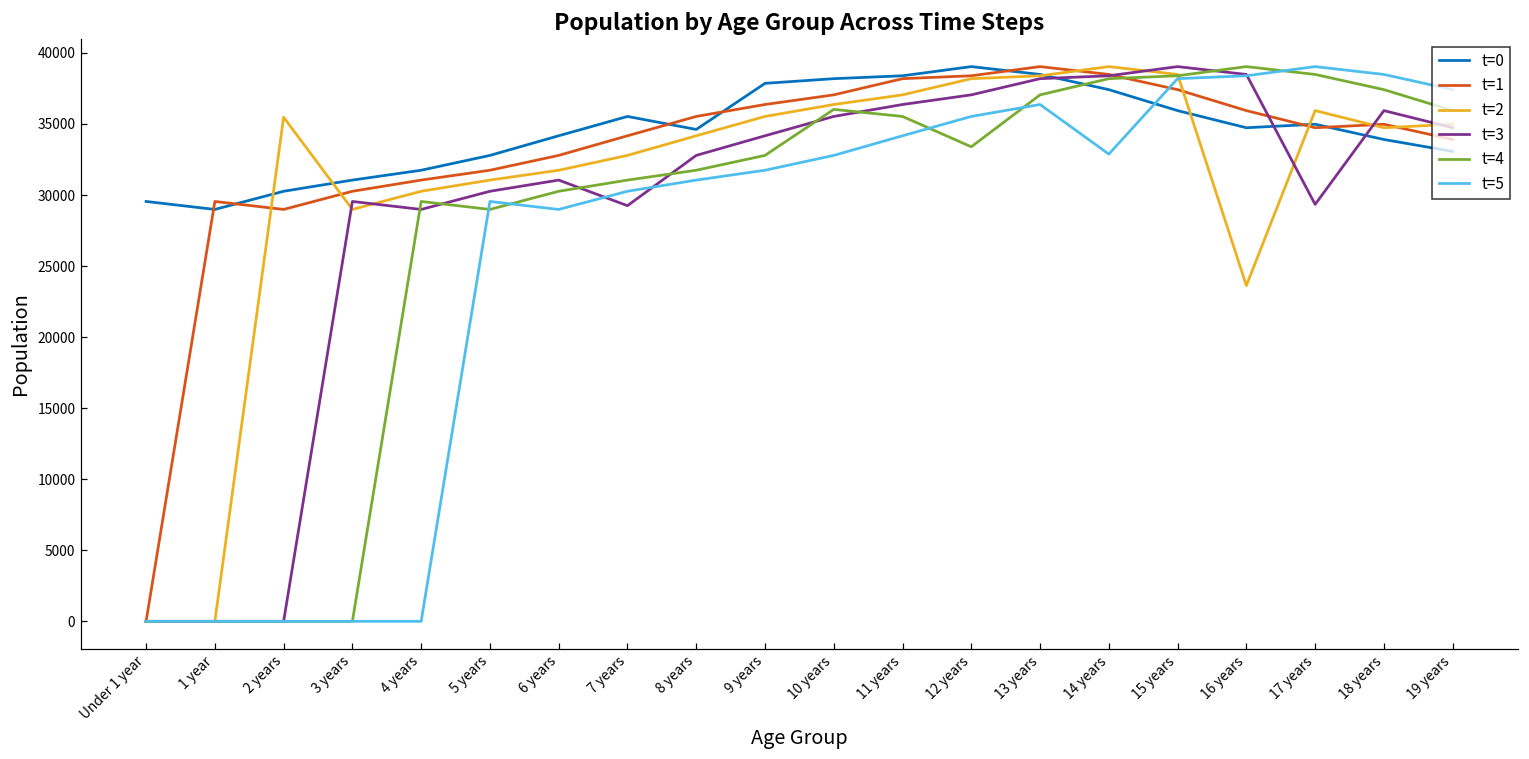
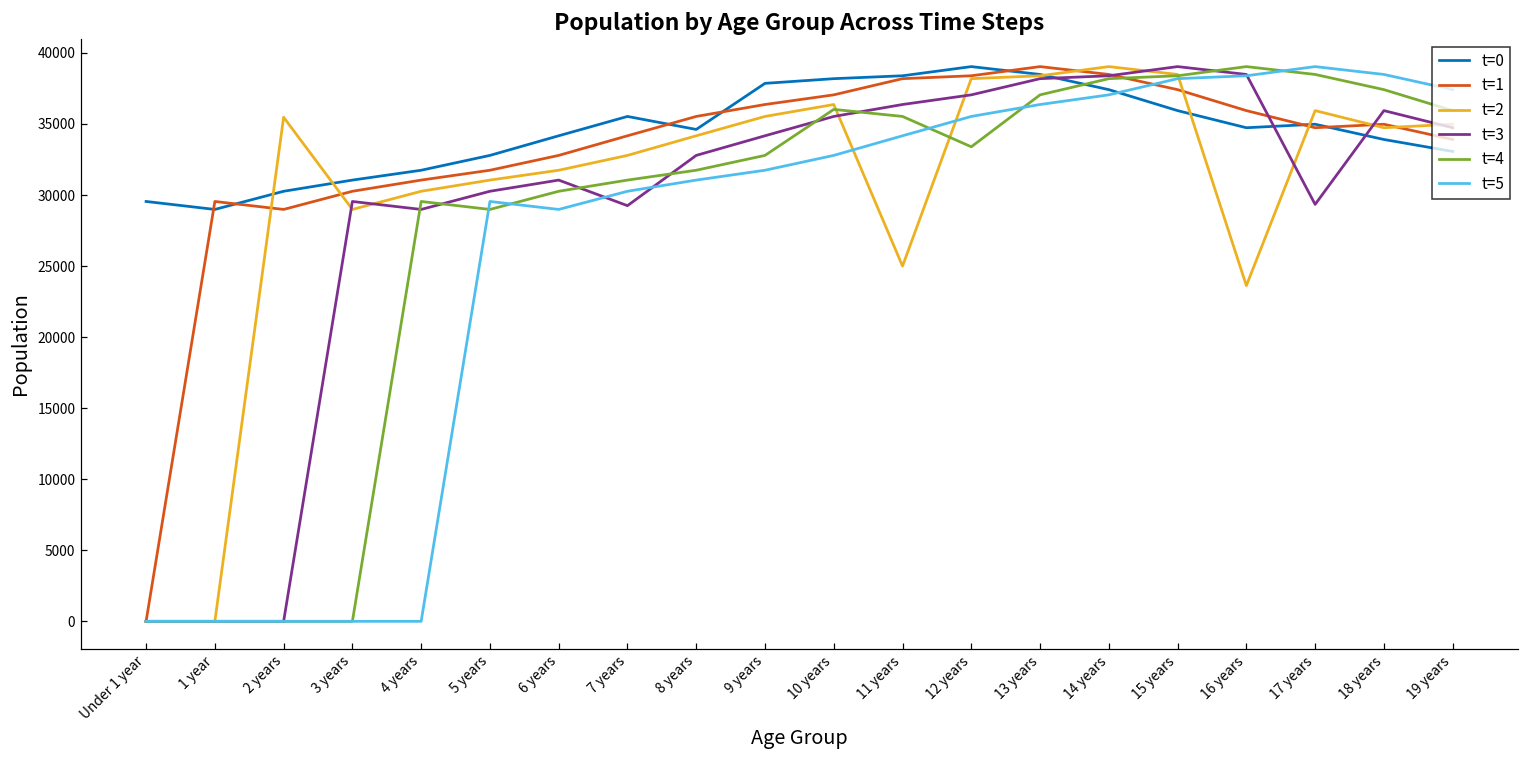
  {
    "t=0": {
      "Under 1 year": 29500,
      "1 year": 29000,
      "2 years": 30300,
      "3 years": 31100,
      "4 years": 31700,
      "5 years": 32800,
      "6 years": 34200,
      "7 years": 35500,
      "8 years": 34600,
      "9 years": 37900,
      "10 years": 38200,
      "11 years": 38400,
      "12 years": 39000,
      "14 years": 37400,
      "15 years": 35900,
      "16 years": 34700,
      "17 years": 35000,
      "18 years": 33900
    },
    "t=1": {
      "1 year": 29500,
      "2 years": 29000,
      "3 years": 30300,
      "4 years": 31100,
      "5 years": 31700,
      "6 years": 32800,
      "7 years": 34200,
      "8 years": 35500,
      "9 years": 36400,
      "10 years": 37000,
      "11 years": 38200,
      "12 years": 38400,
      "13 years": 39000,
      "15 years": 37400,
      "16 years": 35900,
      "17 years": 34700,
      "18 years": 35000
    },
    "t=2": {
      "2 years": 35500,
      "3 years": 29000,
      "4 years": 30300,
      "5 years": 31100,
      "6 years": 31700,
      "7 years": 32800,
      "8 years": 34200,
      "9 years": 35500,
      "10 years": 36400,
-     "11 years": 37000,
+     "11 years": 25000,
      "12 years": 38200,
      "14 years": 39000,
      "16 years": 23600,
      "17 years": 35900,
      "18 years": 34700
    },
    "t=3": {
      "3 years": 29500,
      "4 years": 29000,
      "5 years": 30300,
      "6 years": 31100,
      "7 years": 29300,
      "8 years": 32800,
      "9 years": 34200,
      "10 years": 35500,
      "11 years": 36400,
      "12 years": 37000,
      "13 years": 38200,
      "15 years": 39000,
      "17 years": 29300,
      "18 years": 35900
    },
    "t=4": {
      "4 years": 29500,
      "5 years": 29000,
      "6 years": 30300,
      "7 years": 31100,
      "8 years": 31700,
      "9 years": 32800,
      "10 years": 36000,
      "11 years": 35500,
      "12 years": 33400,
      "13 years": 37000,
      "14 years": 38200,
      "16 years": 39000,
      "17 years": 38500,
      "18 years": 37400
    },
    "t=5": {
      "4 years": 0,
      "5 years": 29500,
      "6 years": 29000,
      "7 years": 30300,
      "8 years": 31100,
      "9 years": 31700,
      "10 years": 32800,
      "11 years": 34200,
      "12 years": 35500,
      "13 years": 36400,
-     "14 years": 32900,
+     "14 years": 37000,
      "15 years": 38200,
      "17 years": 39000,
      "18 years": 38500
    }
  }
